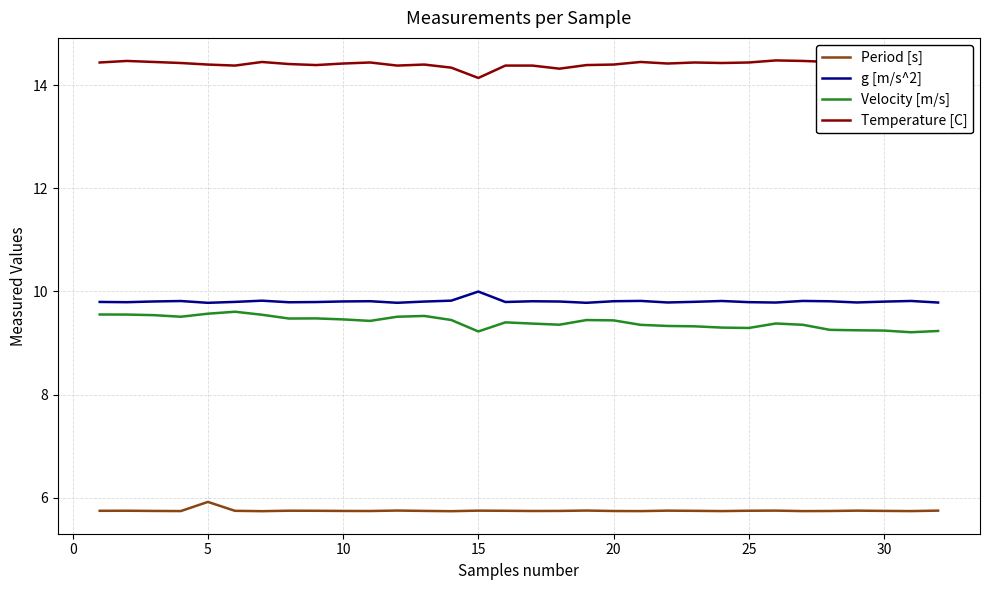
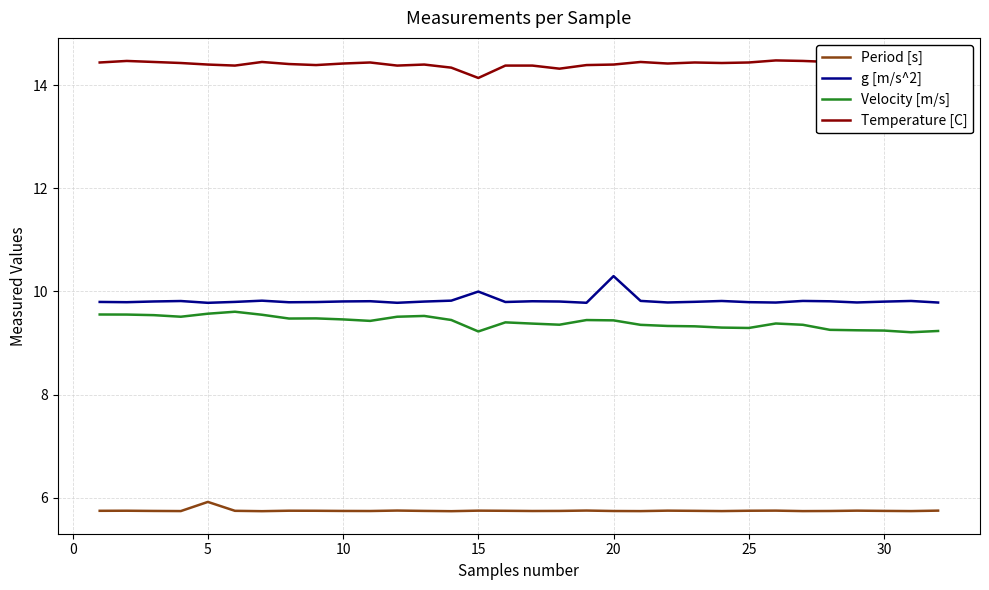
  {
    "Period [s]": {
      "5": 5.9,
      "10": 5.7,
      "15": 5.7,
      "20": 5.7,
      "25": 5.7,
      "30": 5.7
    },
    "g [m/s^2]": {
      "5": 9.8,
      "10": 9.8,
      "15": 10.0,
-     "20": 9.8,
+     "20": 10.3,
      "25": 9.8,
      "30": 9.8
    },
    "Velocity [m/s]": {
      "5": 9.6,
      "10": 9.5,
      "15": 9.2,
      "20": 9.4,
      "25": 9.3,
      "30": 9.2
    },
    "Temperature [C]": {
      "5": 14.4,
      "10": 14.4,
      "15": 14.1,
      "20": 14.4,
      "25": 14.4
    }
  }
